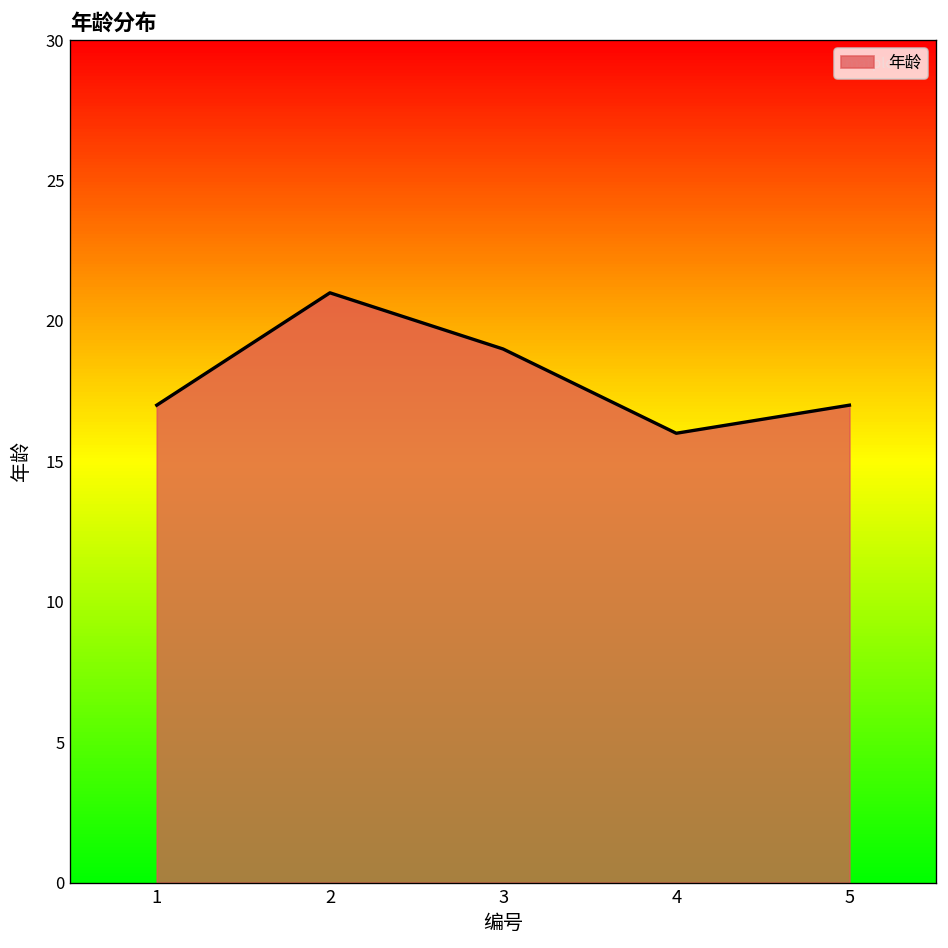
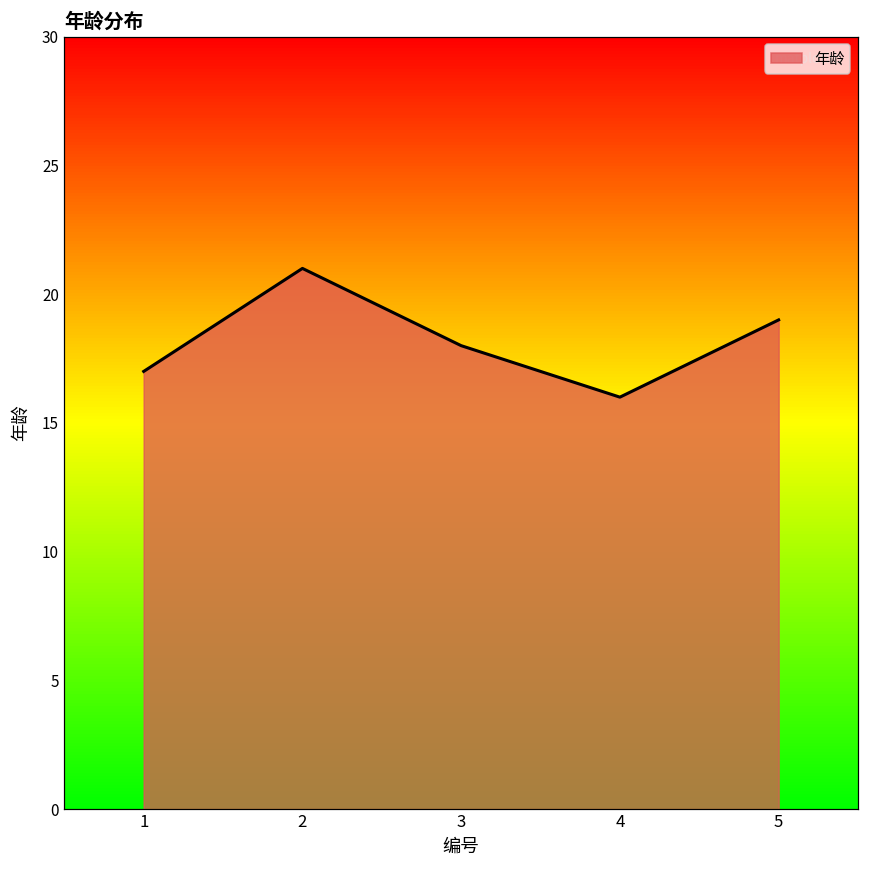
  {
    "1": 17,
    "2": 21,
-   "3": 19,
+   "3": 18,
    "4": 16,
-   "5": 17
+   "5": 19
  }
